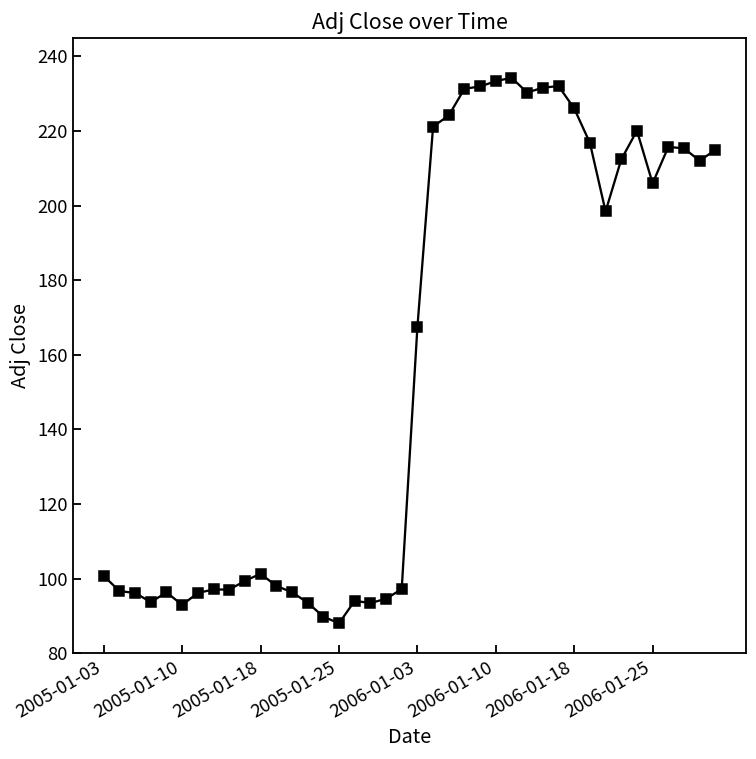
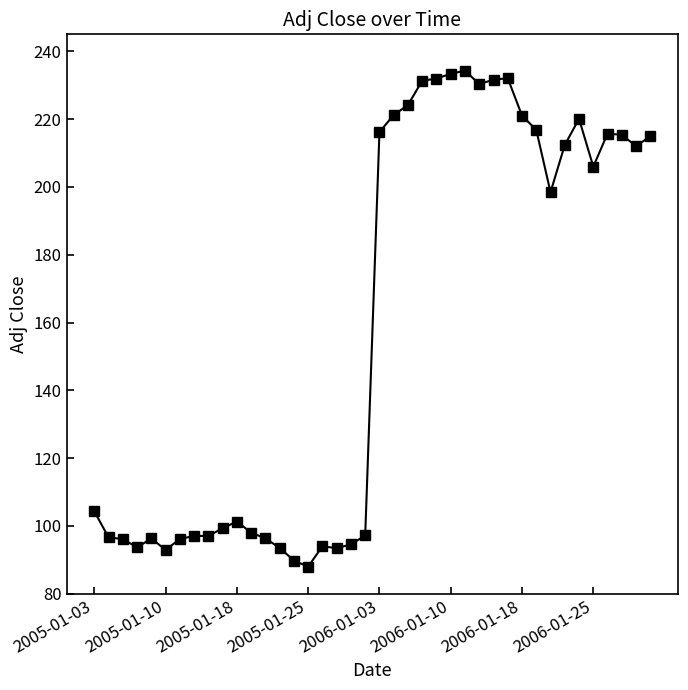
  {
-   "2005-01-03": 101,
+   "2005-01-03": 104,
    "2005-01-10": 93,
    "2005-01-18": 101,
    "2005-01-25": 88,
-   "2006-01-03": 167,
+   "2006-01-03": 216,
    "2006-01-10": 233,
-   "2006-01-18": 226,
+   "2006-01-18": 221,
    "2006-01-25": 206
  }
